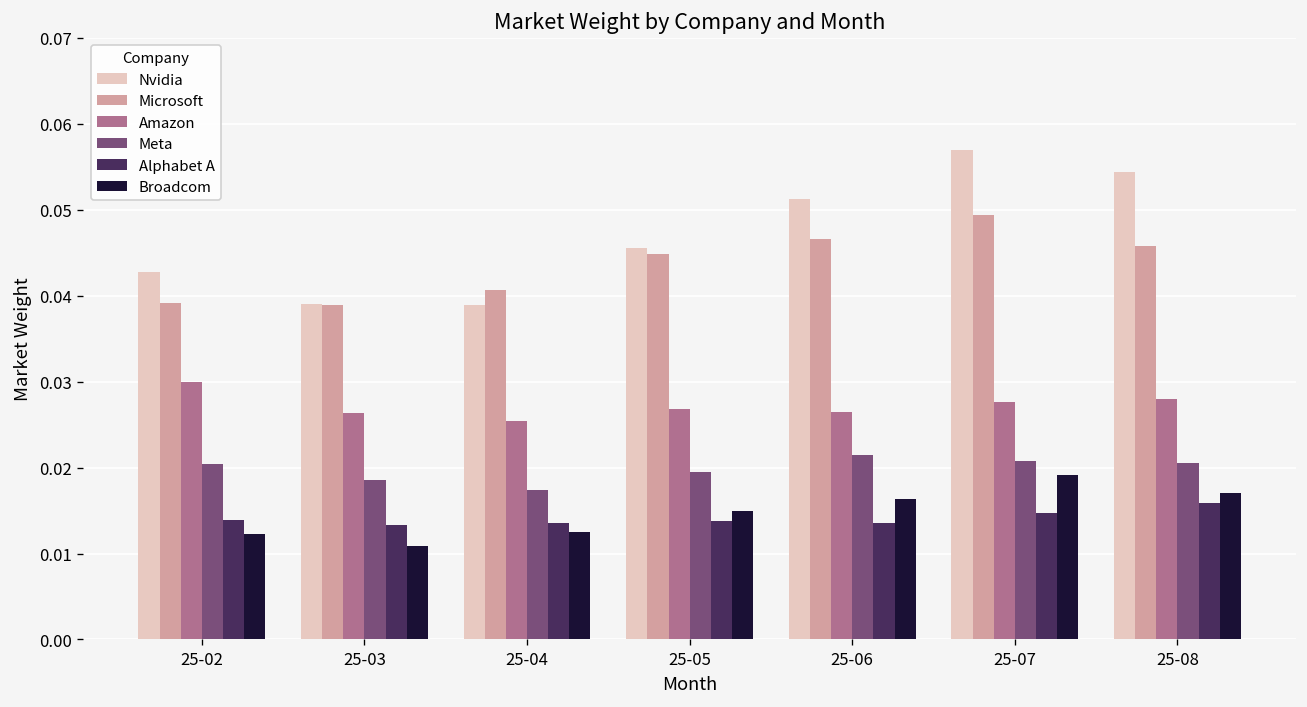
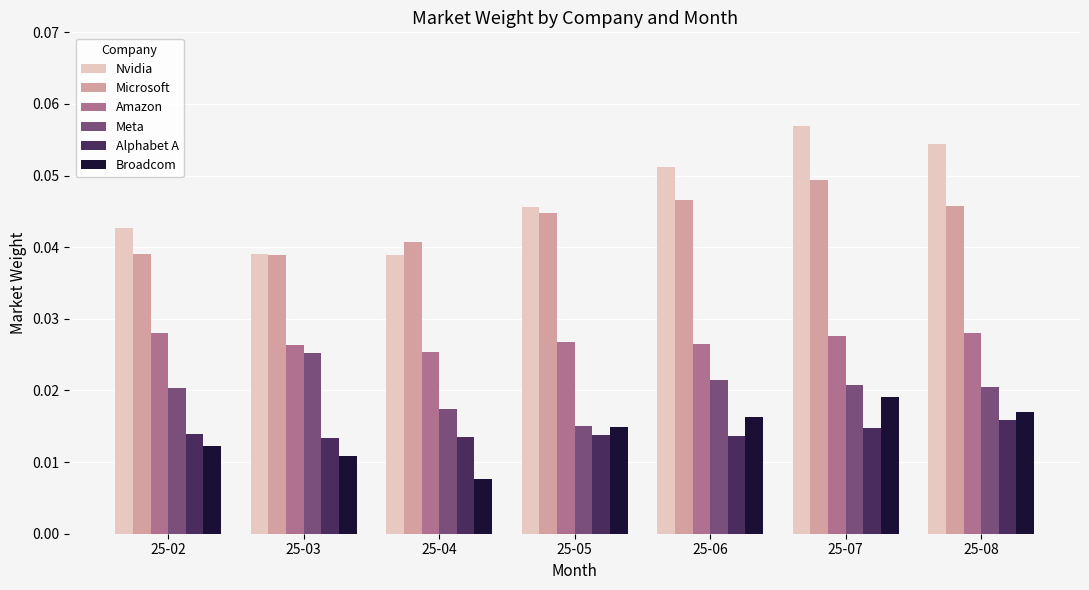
  {
    "Amazon": {
-     "25-02": 0.030,
+     "25-02": 0.028,
      "25-03": 0.026,
      "25-04": 0.025,
      "25-05": 0.027,
      "25-06": 0.027,
      "25-07": 0.028,
      "25-08": 0.028
    },
    "Meta": {
      "25-02": 0.020,
-     "25-03": 0.019,
+     "25-03": 0.025,
      "25-04": 0.017,
-     "25-05": 0.020,
+     "25-05": 0.015,
      "25-06": 0.022,
      "25-07": 0.021,
      "25-08": 0.021
    },
    "Alphabet A": {
      "25-02": 0.014,
      "25-03": 0.013,
      "25-04": 0.014,
      "25-05": 0.014,
      "25-06": 0.014,
      "25-07": 0.015,
      "25-08": 0.016
    },
    "Broadcom": {
      "25-02": 0.012,
      "25-03": 0.011,
-     "25-04": 0.013,
+     "25-04": 0.008,
      "25-05": 0.015,
      "25-06": 0.016,
      "25-07": 0.019,
      "25-08": 0.017
    }
  }
